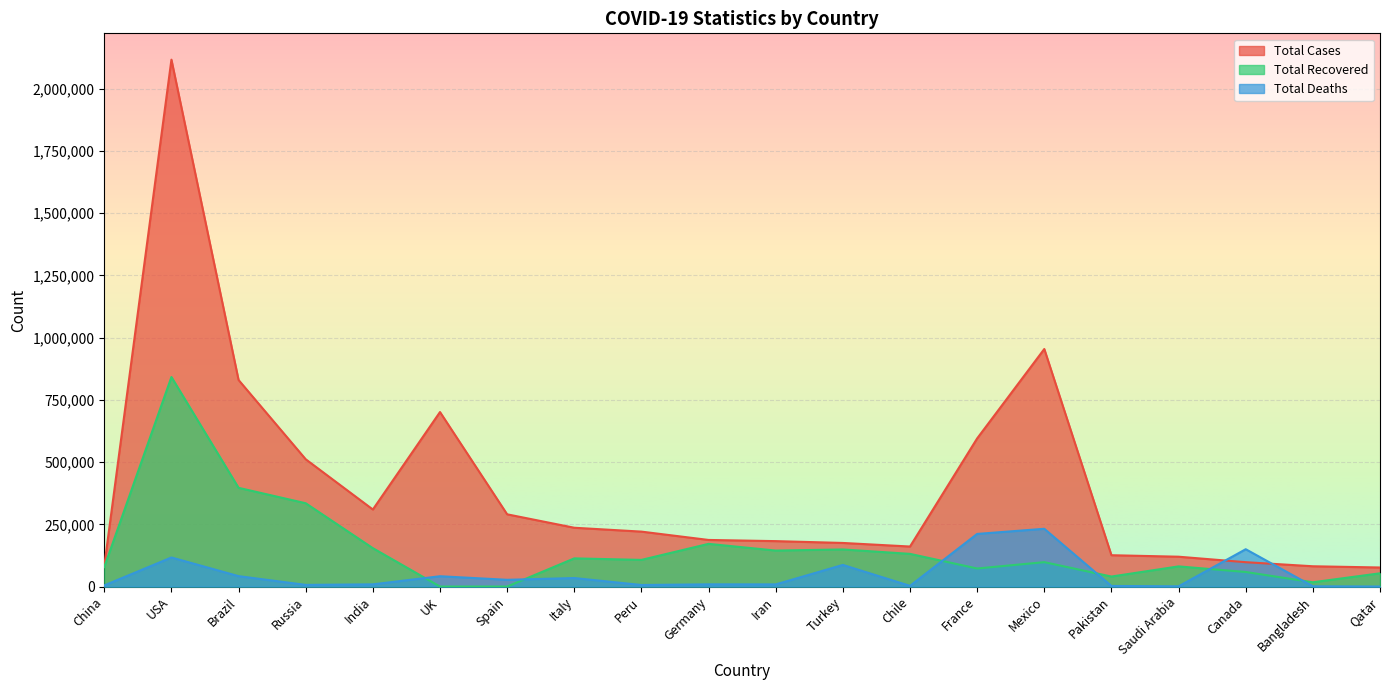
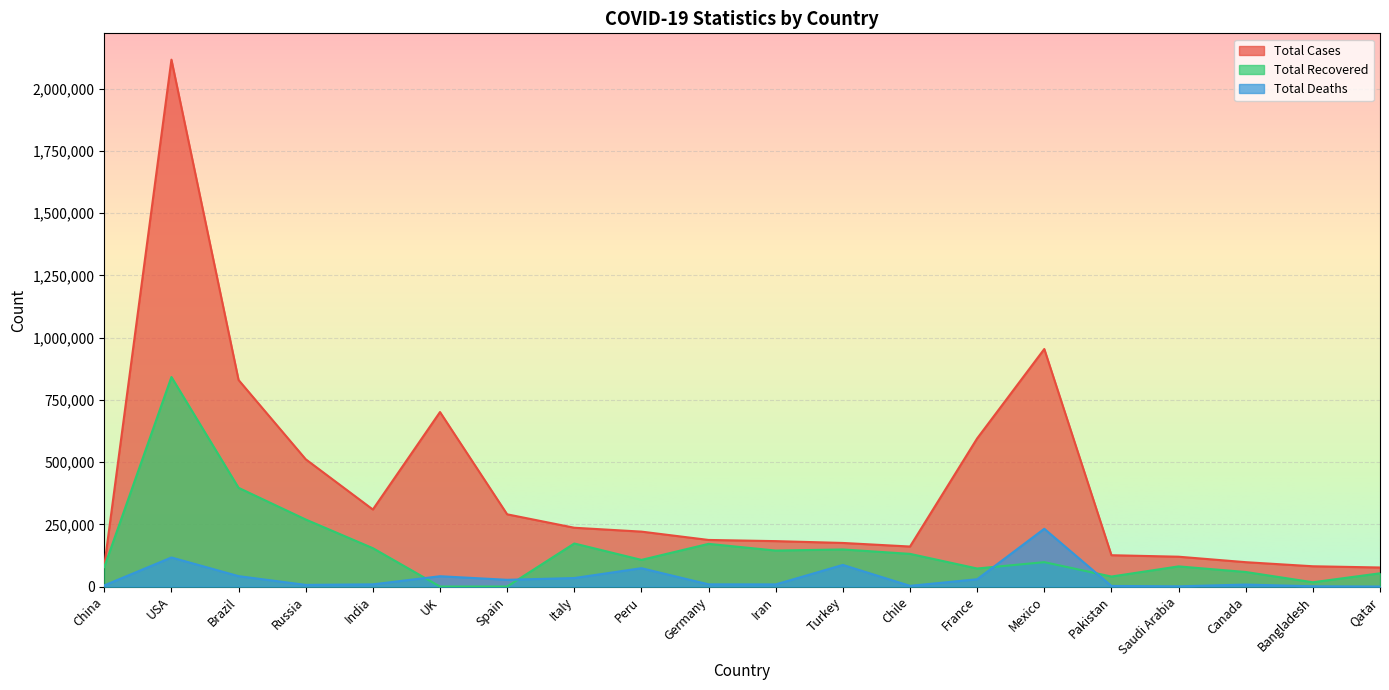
  {
    "Total Cases": {
      "USA": "2,120,000",
      "Brazil": "830,000",
      "Russia": "510,000",
      "India": "310,000",
      "UK": "700,000",
      "Spain": "290,000",
      "Italy": "240,000",
      "Peru": "220,000",
      "Germany": "190,000",
      "Iran": "180,000",
      "Turkey": "180,000",
      "Chile": "160,000",
      "France": "600,000",
      "Mexico": "950,000",
      "Pakistan": "130,000",
      "Saudi Arabia": "120,000",
      "Canada": "100,000",
      "Bangladesh": "80,000",
      "Qatar": "80,000"
    },
    "Total Recovered": {
      "USA": "840,000",
      "Brazil": "400,000",
-     "Russia": "330,000",
+     "Russia": "270,000",
      "India": "150,000",
      "UK": "0",
      "Spain": "0",
-     "Italy": "110,000",
+     "Italy": "170,000",
      "Peru": "110,000",
      "Germany": "170,000",
      "Iran": "140,000",
      "Turkey": "150,000",
      "Chile": "130,000",
      "France": "70,000",
      "Mexico": "100,000",
      "Pakistan": "40,000",
      "Saudi Arabia": "80,000",
      "Canada": "60,000",
      "Bangladesh": "20,000",
      "Qatar": "50,000"
    },
    "Total Deaths": {
      "China": "0",
      "USA": "120,000",
      "Brazil": "40,000",
      "Russia": "10,000",
      "India": "10,000",
      "UK": "40,000",
      "Spain": "30,000",
      "Italy": "30,000",
-     "Peru": "10,000",
+     "Peru": "70,000",
      "Germany": "10,000",
      "Iran": "10,000",
      "Turkey": "90,000",
      "Chile": "0",
-     "France": "210,000",
+     "France": "30,000",
      "Mexico": "230,000",
      "Pakistan": "0",
      "Saudi Arabia": "0",
-     "Canada": "150,000",
+     "Canada": "10,000",
      "Bangladesh": "0",
      "Qatar": "0"
    }
  }
